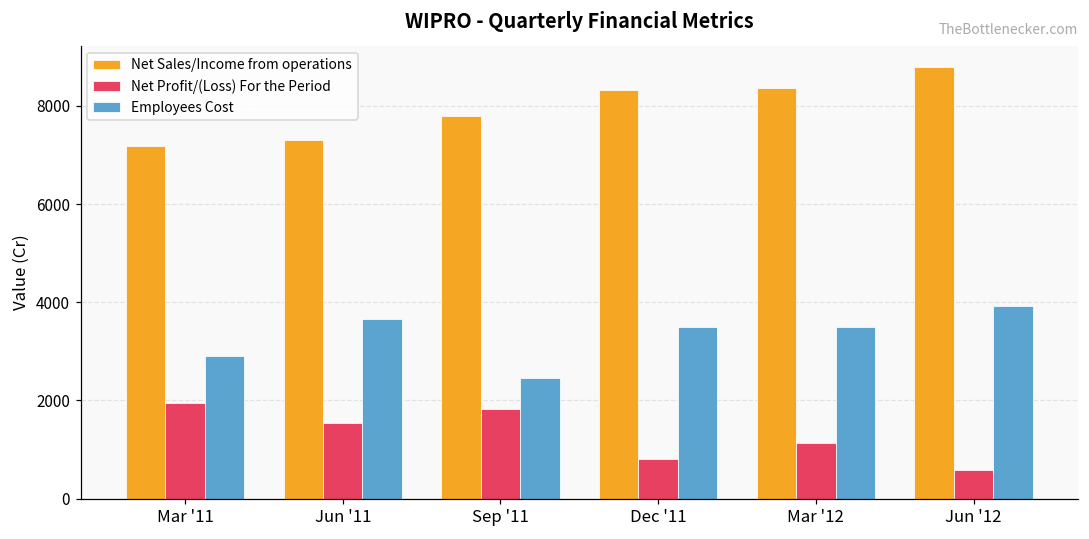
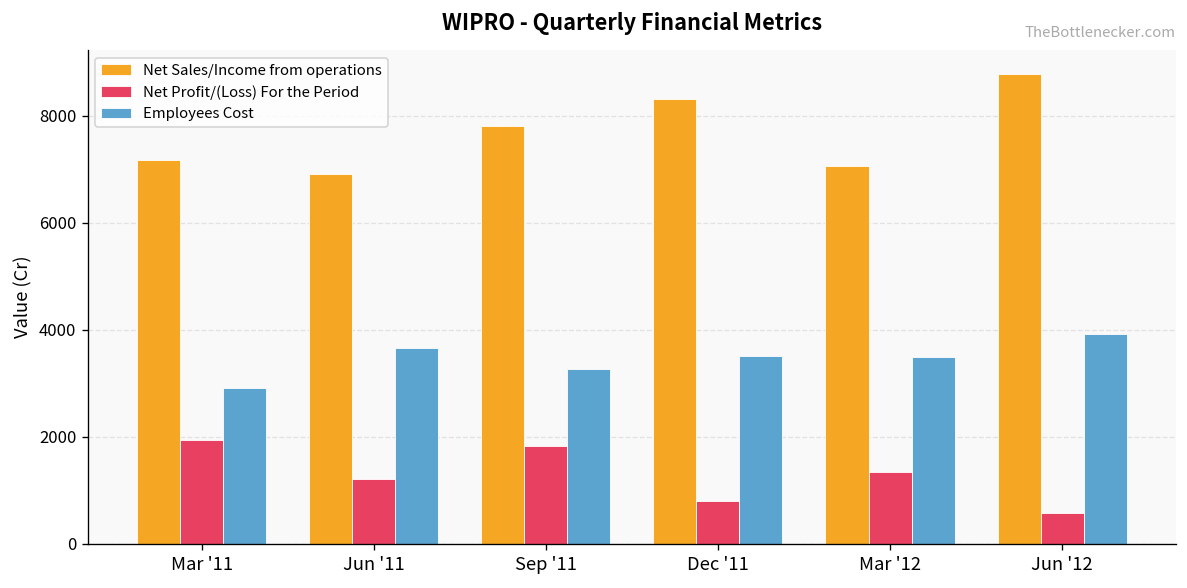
  {
    "Net Sales/Income from operations": {
      "Mar '11": 7200,
-     "Jun '11": 7300,
+     "Jun '11": 6900,
      "Sep '11": 7800,
      "Dec '11": 8300,
-     "Mar '12": 8400,
+     "Mar '12": 7100,
      "Jun '12": 8800
    },
    "Net Profit/(Loss) For the Period": {
      "Mar '11": 1900,
-     "Jun '11": 1500,
+     "Jun '11": 1200,
      "Sep '11": 1800,
      "Dec '11": 800,
-     "Mar '12": 1100,
+     "Mar '12": 1400,
      "Jun '12": 600
    },
    "Employees Cost": {
      "Mar '11": 2900,
      "Jun '11": 3700,
-     "Sep '11": 2500,
+     "Sep '11": 3300,
      "Dec '11": 3500,
      "Mar '12": 3500,
      "Jun '12": 3900
    }
  }
